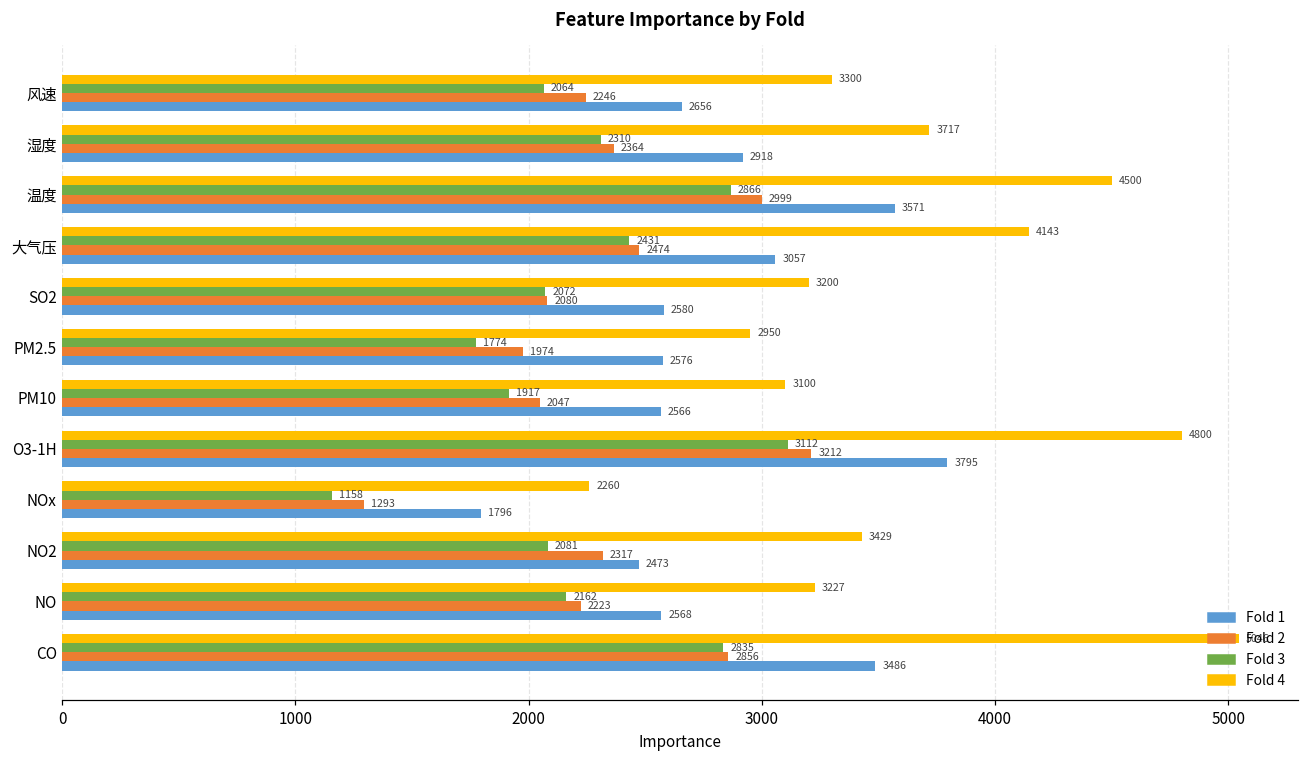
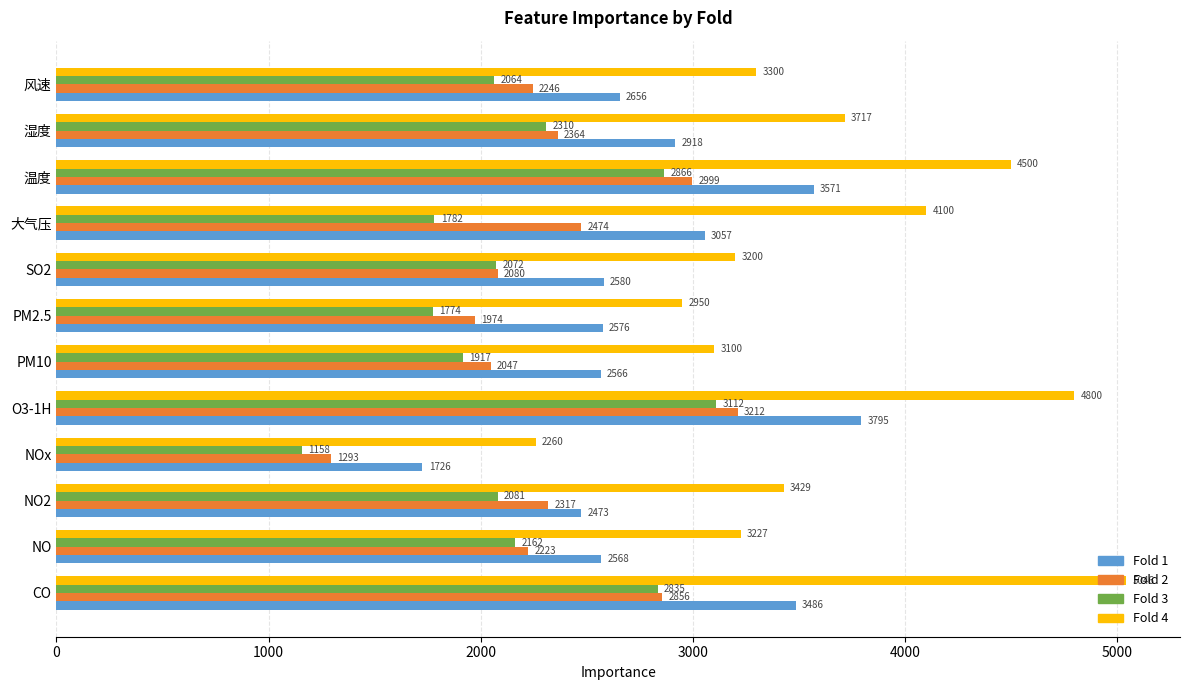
  {
    "Fold 1": {
      "风速": 2656,
      "湿度": 2918,
      "温度": 3571,
      "大气压": 3057,
      "SO2": 2580,
      "PM2.5": 2576,
      "PM10": 2566,
      "O3-1H": 3795,
-     "NOx": 1796,
+     "NOx": 1726,
      "NO2": 2473,
      "NO": 2568,
      "CO": 3486
    },
    "Fold 2": {
      "风速": 2246,
      "湿度": 2364,
      "温度": 2999,
      "大气压": 2474,
      "PM2.5": 1974,
      "PM10": 2047,
      "O3-1H": 3212,
      "NOx": 1293,
      "NO2": 2317,
      "NO": 2223,
      "CO": 2856
    },
    "Fold 3": {
      "风速": 2064,
      "湿度": 2310,
      "温度": 2866,
-     "大气压": 2431,
+     "大气压": 1782,
      "PM2.5": 1774,
      "PM10": 1917,
      "O3-1H": 3112,
      "NOx": 1158,
      "NO2": 2081,
      "NO": 2162,
      "CO": 2835
    },
    "Fold 4": {
      "风速": 3300,
      "湿度": 3717,
      "温度": 4500,
-     "大气压": 4143,
+     "大气压": 4100,
      "SO2": 3200,
      "PM2.5": 2950,
      "PM10": 3100,
      "O3-1H": 4800,
      "NOx": 2260,
      "NO2": 3429,
      "NO": 3227,
      "CO": 5046
    }
  }
